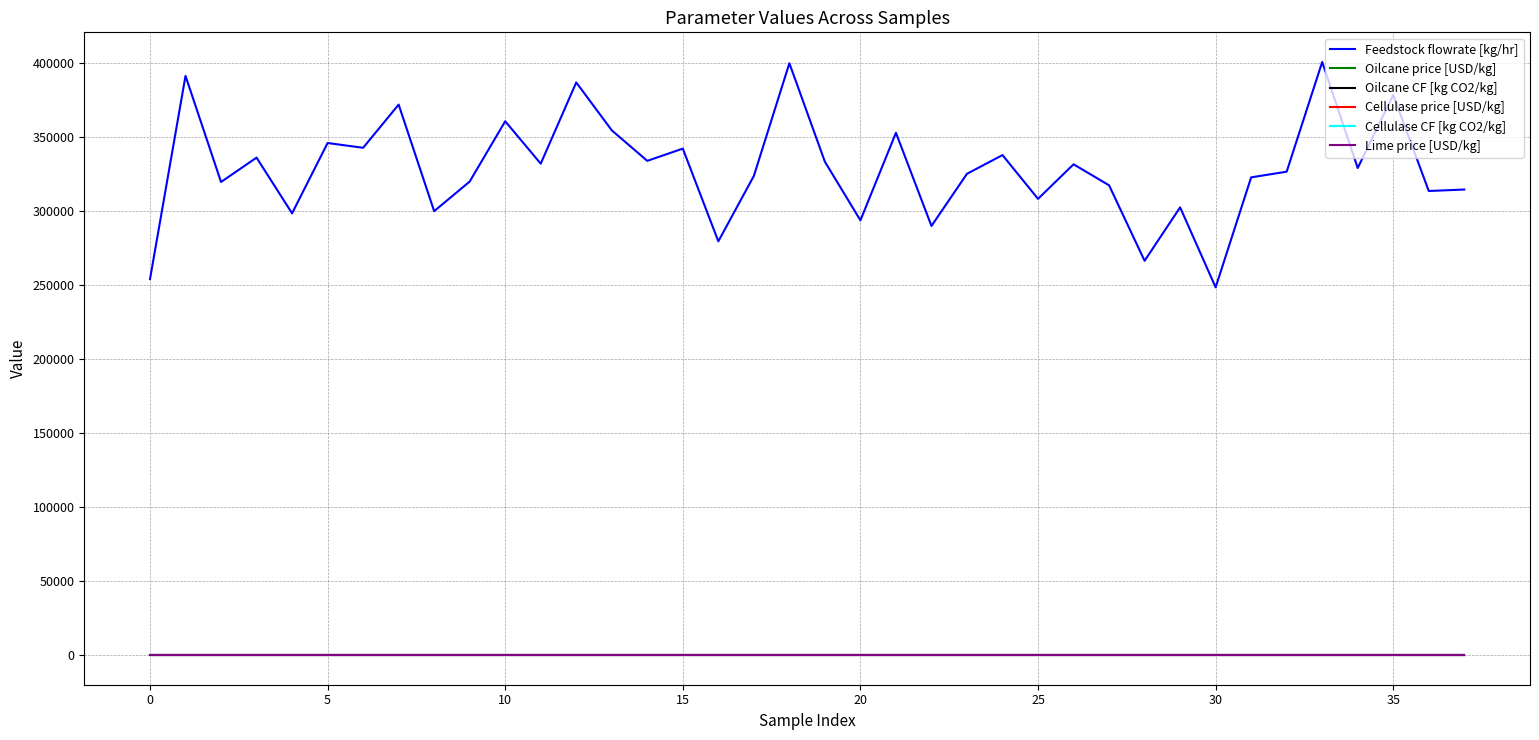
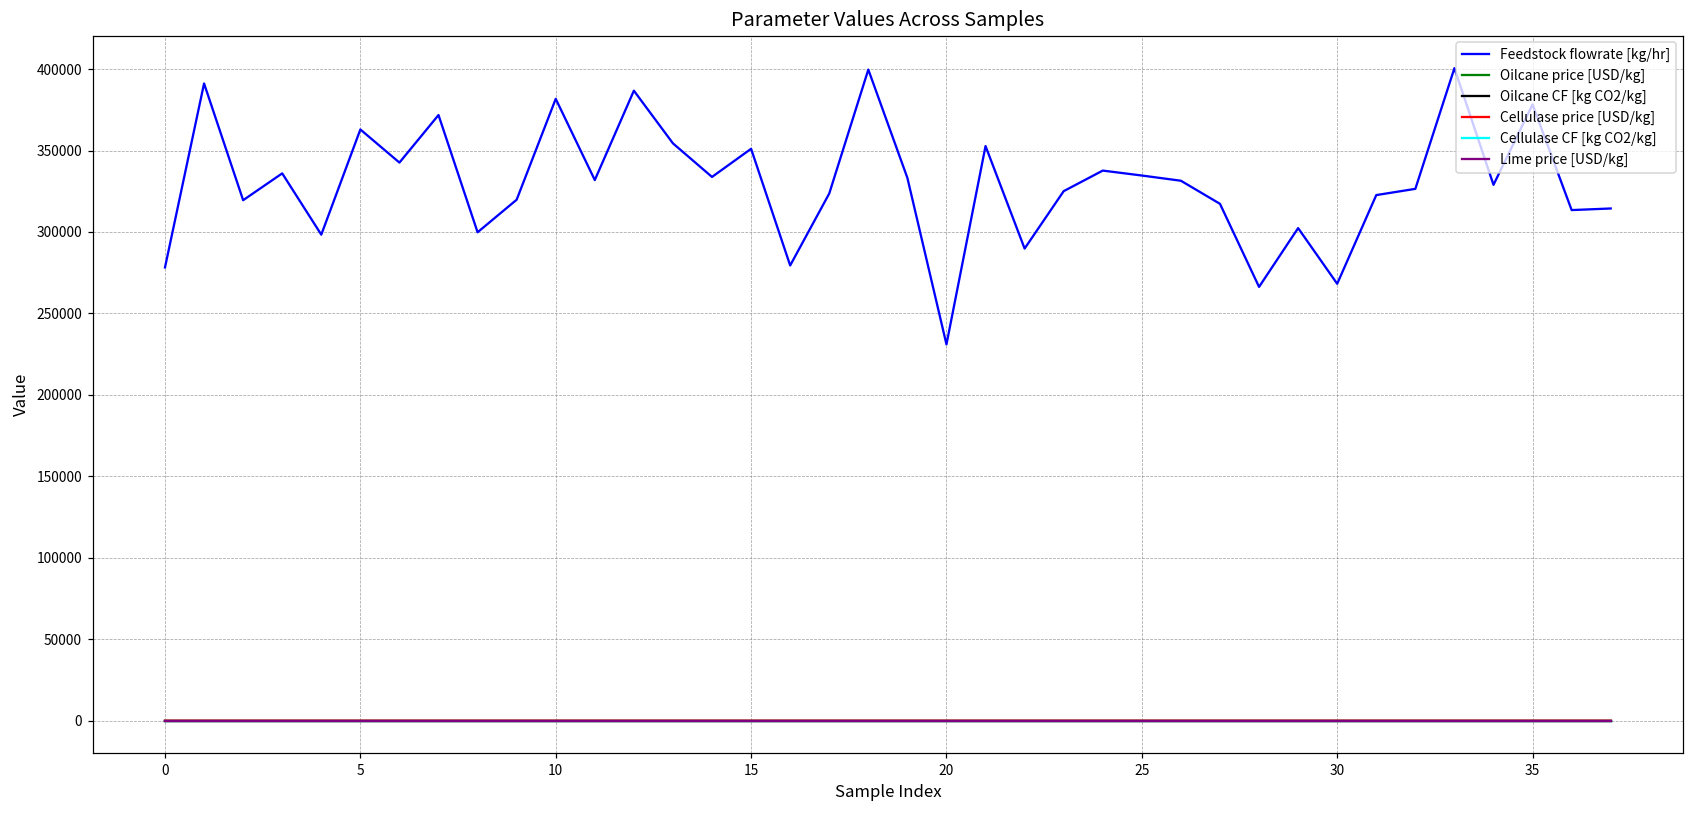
  {
    "Feedstock flowrate [kg/hr]": {
-     "0": 254000,
-     "5": 346000,
-     "10": 361000,
-     "15": 342000,
-     "20": 294000,
-     "25": 308000,
-     "30": 248000
+     "0": 278000,
+     "5": 363000,
+     "10": 382000,
+     "15": 351000,
+     "20": 231000,
+     "25": 335000,
+     "30": 268000
    },
    "Lime price [USD/kg]": {
      "0": 0,
      "5": 0,
      "10": 0,
      "15": 0,
      "20": 0,
      "25": 0,
      "30": 0,
      "35": 0
    }
  }
